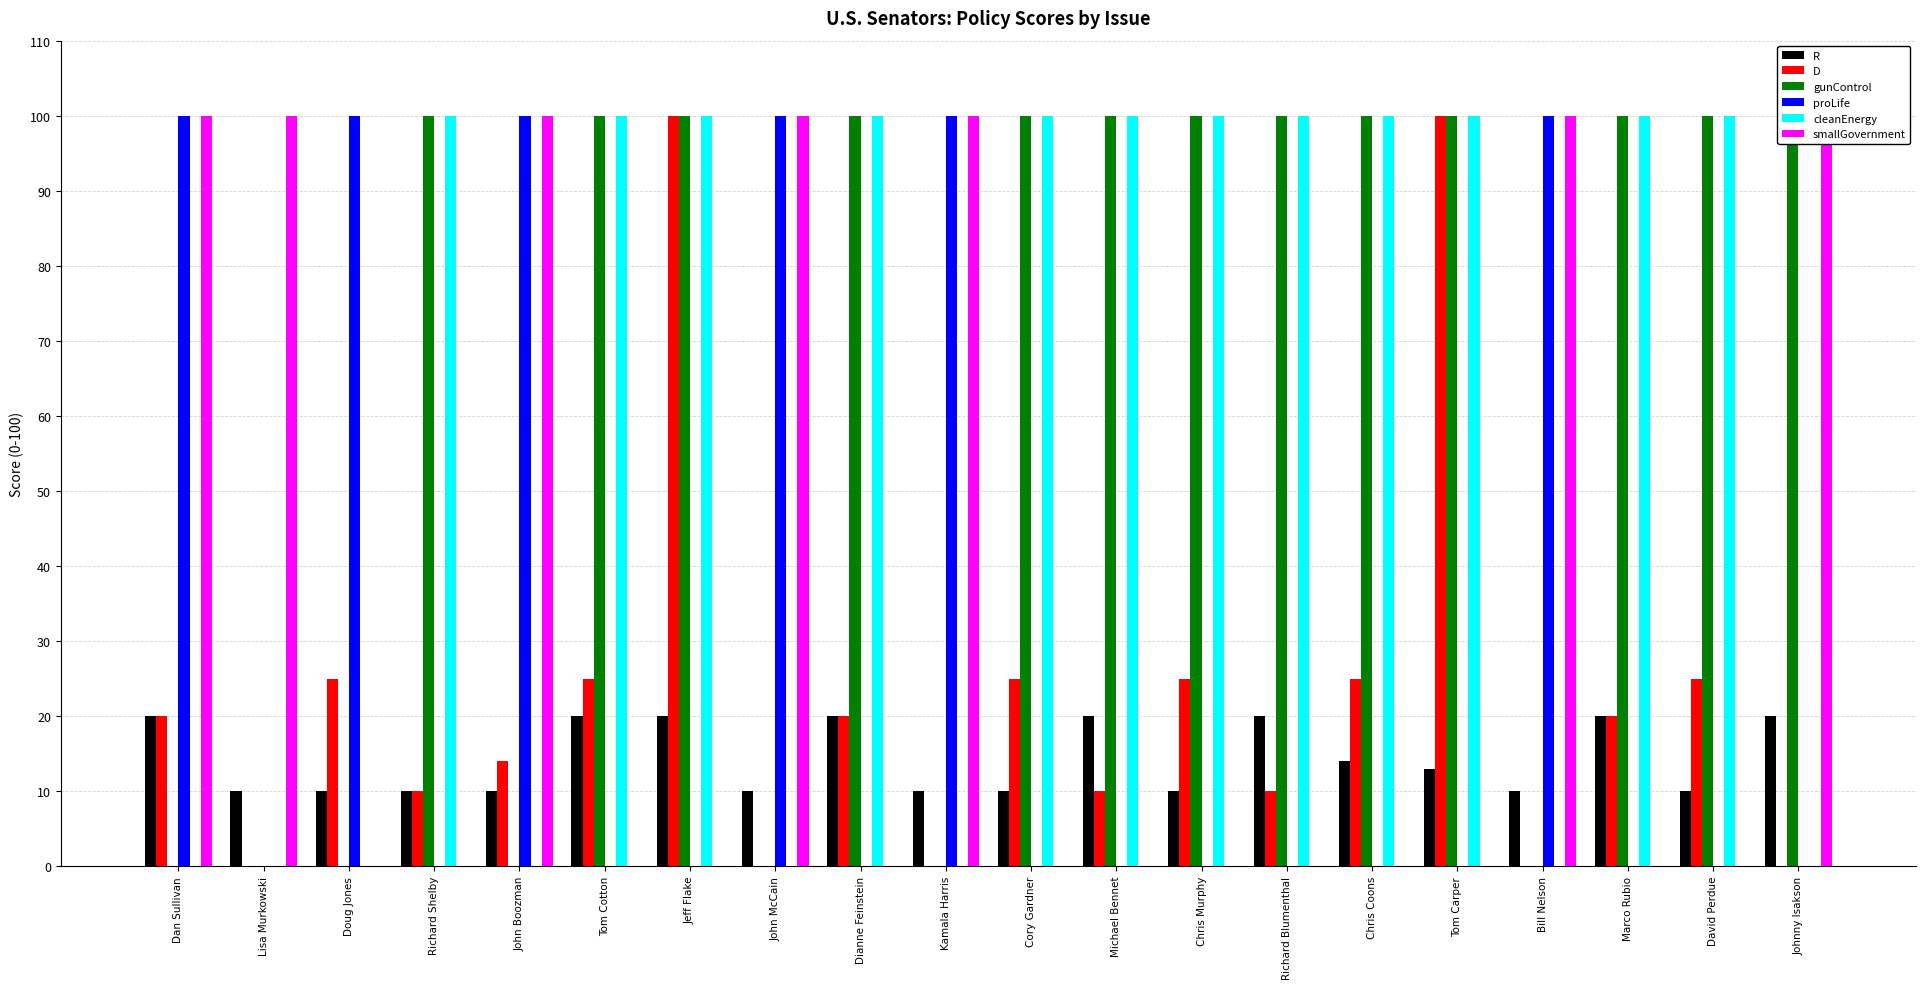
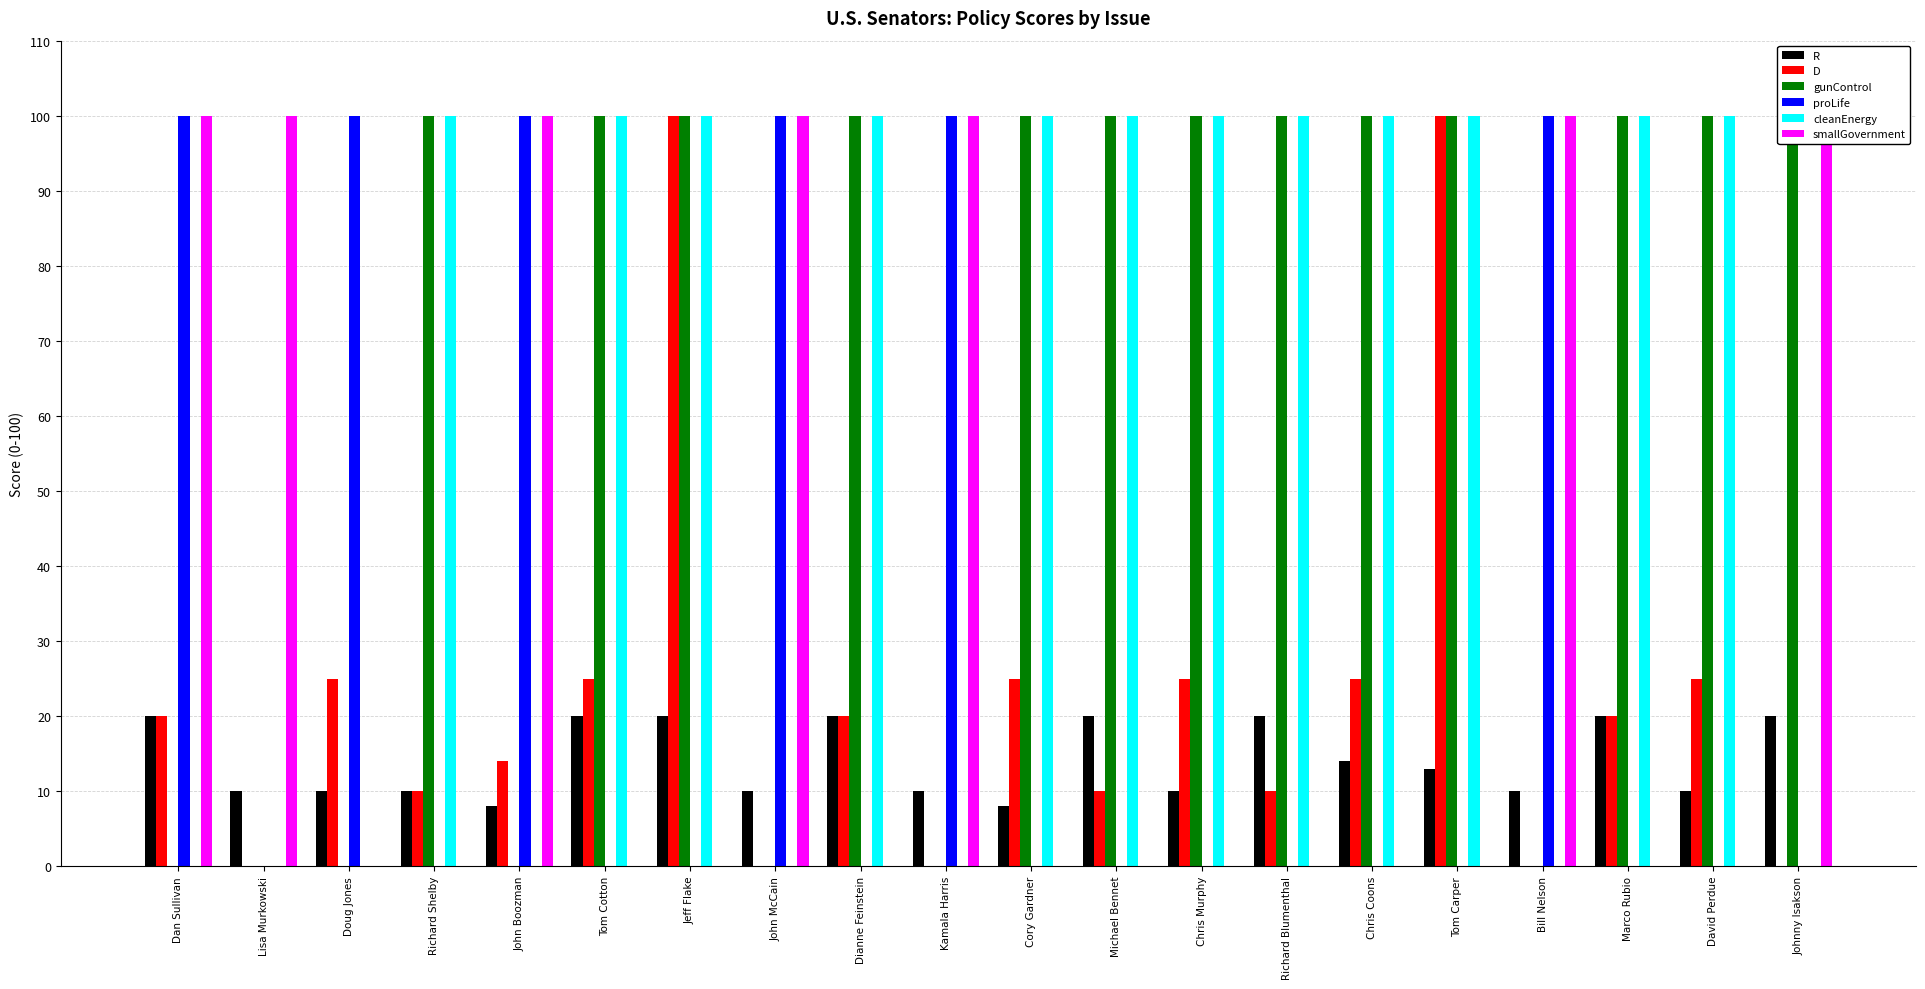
  {
    "R": {
      "Dan Sullivan": 20,
      "Lisa Murkowski": 10,
      "Doug Jones": 10,
      "Richard Shelby": 10,
-     "John Boozman": 10,
+     "John Boozman": 8,
      "Tom Cotton": 20,
      "Jeff Flake": 20,
      "John McCain": 10,
      "Dianne Feinstein": 20,
      "Kamala Harris": 10,
-     "Cory Gardner": 10,
+     "Cory Gardner": 8,
      "Michael Bennet": 20,
      "Chris Murphy": 10,
      "Richard Blumenthal": 20,
      "Chris Coons": 14,
      "Tom Carper": 13,
      "Bill Nelson": 10,
      "Marco Rubio": 20,
      "David Perdue": 10,
      "Johnny Isakson": 20
    },
    "D": {
      "Dan Sullivan": 20,
      "Lisa Murkowski": 0,
      "Doug Jones": 25,
      "Richard Shelby": 10,
      "John Boozman": 14,
      "Tom Cotton": 25,
      "Jeff Flake": 100,
      "John McCain": 0,
      "Dianne Feinstein": 20,
      "Kamala Harris": 0,
      "Cory Gardner": 25,
      "Michael Bennet": 10,
      "Chris Murphy": 25,
      "Richard Blumenthal": 10,
      "Chris Coons": 25,
      "Tom Carper": 100,
      "Bill Nelson": 0,
      "Marco Rubio": 20,
      "David Perdue": 25,
      "Johnny Isakson": 0
    },
    "gunControl": {
      "Dan Sullivan": 0,
      "Lisa Murkowski": 0,
      "Doug Jones": 0,
      "Richard Shelby": 100,
      "John Boozman": 0,
      "Tom Cotton": 100,
      "Jeff Flake": 100,
      "John McCain": 0,
      "Dianne Feinstein": 100,
      "Kamala Harris": 0,
      "Cory Gardner": 100,
      "Michael Bennet": 100,
      "Chris Murphy": 100,
      "Richard Blumenthal": 100,
      "Chris Coons": 100,
      "Tom Carper": 100,
      "Bill Nelson": 0,
      "Marco Rubio": 100,
      "David Perdue": 100
    },
    "proLife": {
      "Dan Sullivan": 100,
      "Lisa Murkowski": 0,
      "Doug Jones": 100,
      "Richard Shelby": 0,
      "John Boozman": 100,
      "Tom Cotton": 0,
      "Jeff Flake": 0,
      "John McCain": 100,
      "Dianne Feinstein": 0,
      "Kamala Harris": 100,
      "Cory Gardner": 0,
      "Michael Bennet": 0,
      "Chris Murphy": 0,
      "Richard Blumenthal": 0,
      "Chris Coons": 0,
      "Tom Carper": 0,
      "Bill Nelson": 100,
      "Marco Rubio": 0,
      "David Perdue": 0,
      "Johnny Isakson": 0
    },
    "cleanEnergy": {
      "Dan Sullivan": 0,
      "Lisa Murkowski": 0,
      "Doug Jones": 0,
      "Richard Shelby": 100,
      "John Boozman": 0,
      "Tom Cotton": 100,
      "Jeff Flake": 100,
      "John McCain": 0,
      "Dianne Feinstein": 100,
      "Kamala Harris": 0,
      "Cory Gardner": 100,
      "Michael Bennet": 100,
      "Chris Murphy": 100,
      "Richard Blumenthal": 100,
      "Chris Coons": 100,
      "Tom Carper": 100,
      "Bill Nelson": 0,
      "Marco Rubio": 100,
      "David Perdue": 100,
      "Johnny Isakson": 0
    },
    "smallGovernment": {
      "Dan Sullivan": 100,
      "Lisa Murkowski": 100,
      "Doug Jones": 0,
      "Richard Shelby": 0,
      "John Boozman": 100,
      "Tom Cotton": 0,
      "Jeff Flake": 0,
      "John McCain": 100,
      "Dianne Feinstein": 0,
      "Kamala Harris": 100,
      "Cory Gardner": 0,
      "Michael Bennet": 0,
      "Chris Murphy": 0,
      "Richard Blumenthal": 0,
      "Chris Coons": 0,
      "Tom Carper": 0,
      "Bill Nelson": 100,
      "Marco Rubio": 0,
      "David Perdue": 0
    }
  }
